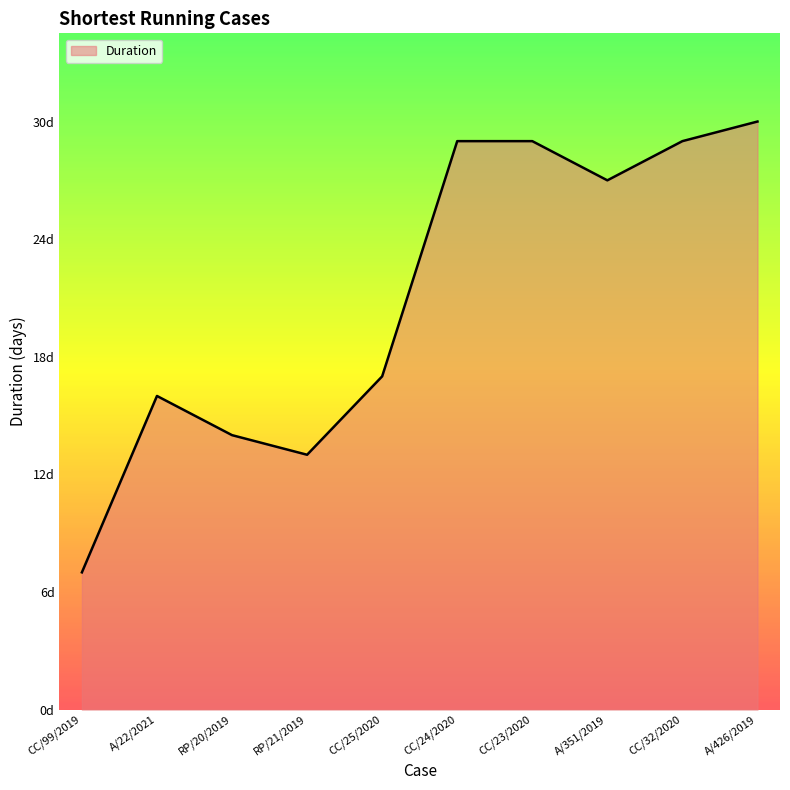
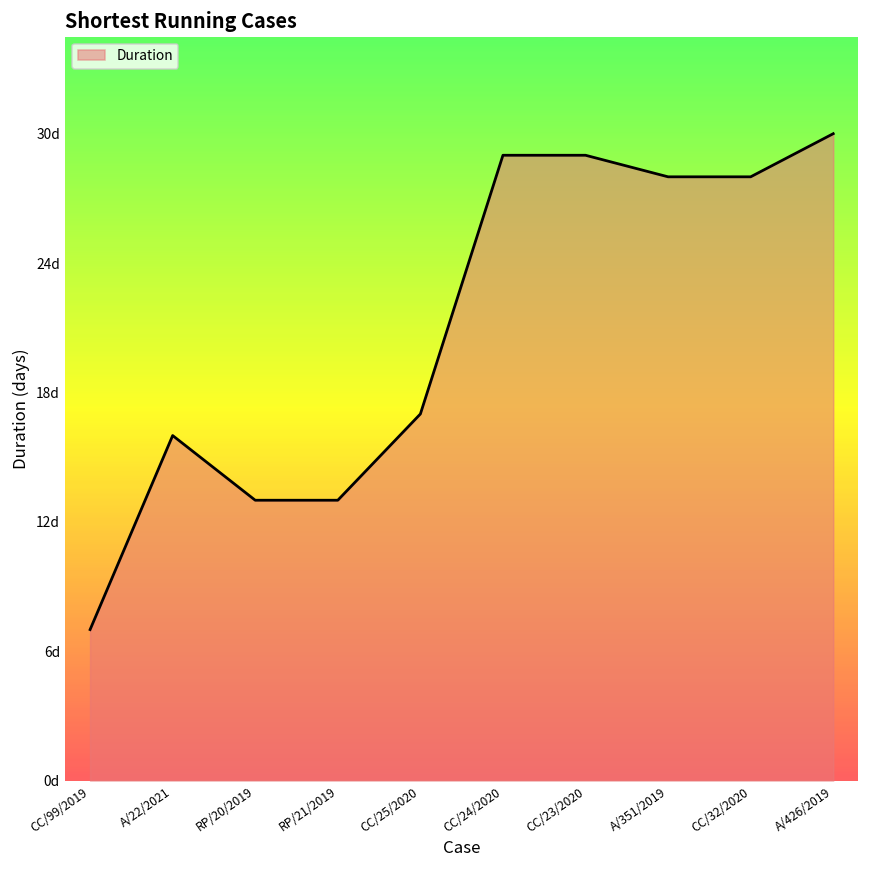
  {
    "CC/99/2019": "7d",
    "A/22/2021": "16d",
-   "RP/20/2019": "14d",
+   "RP/20/2019": "13d",
    "RP/21/2019": "13d",
    "CC/25/2020": "17d",
    "CC/24/2020": "29d",
    "CC/23/2020": "29d",
-   "A/351/2019": "27d",
-   "CC/32/2020": "29d",
+   "A/351/2019": "28d",
+   "CC/32/2020": "28d",
    "A/426/2019": "30d"
  }
